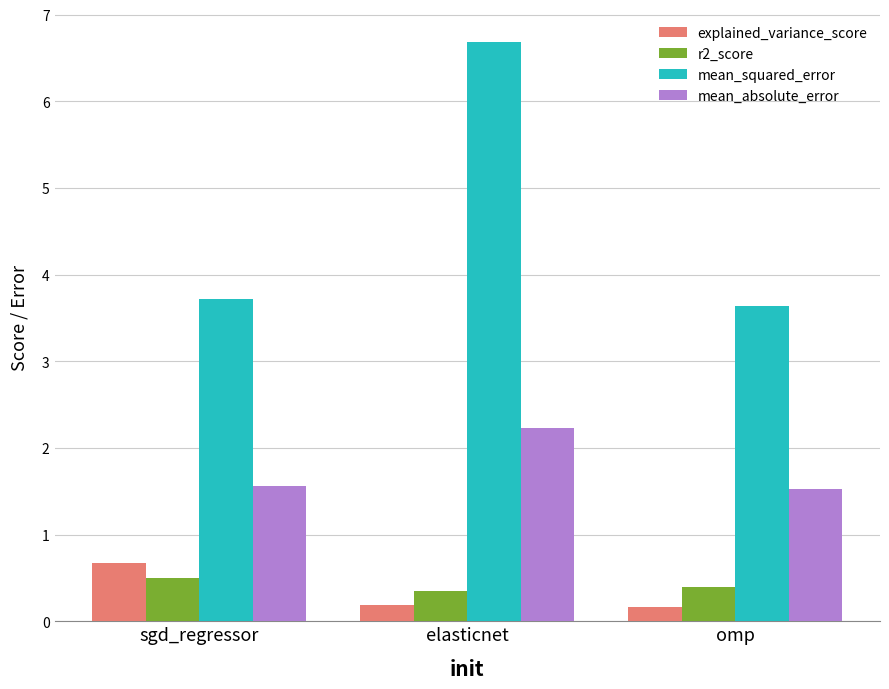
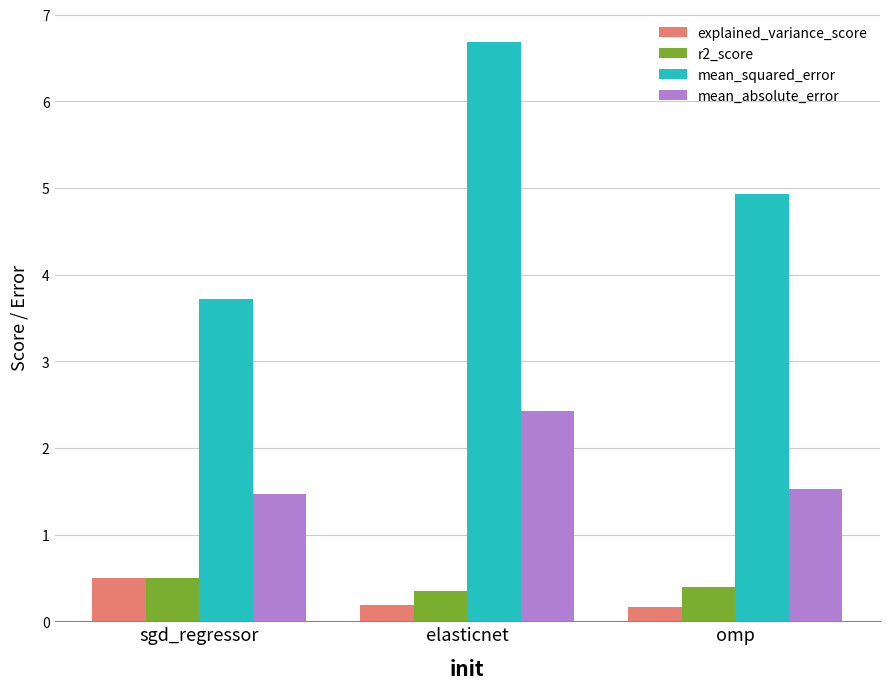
  {
    "explained_variance_score": {
-     "sgd_regressor": 0.7,
+     "sgd_regressor": 0.5,
      "elasticnet": 0.2,
      "omp": 0.2
    },
    "r2_score": {
      "sgd_regressor": 0.5,
      "elasticnet": 0.3,
      "omp": 0.4
    },
    "mean_squared_error": {
      "sgd_regressor": 3.7,
      "elasticnet": 6.7,
-     "omp": 3.6
+     "omp": 4.9
    },
    "mean_absolute_error": {
-     "sgd_regressor": 1.6,
-     "elasticnet": 2.2,
+     "sgd_regressor": 1.5,
+     "elasticnet": 2.4,
      "omp": 1.5
    }
  }
